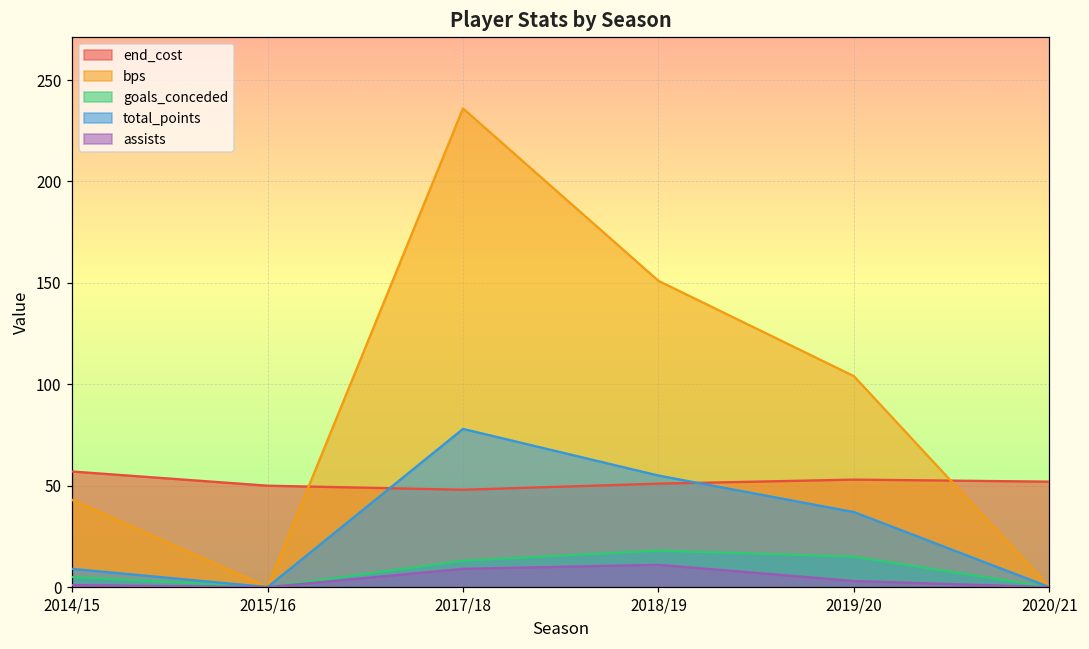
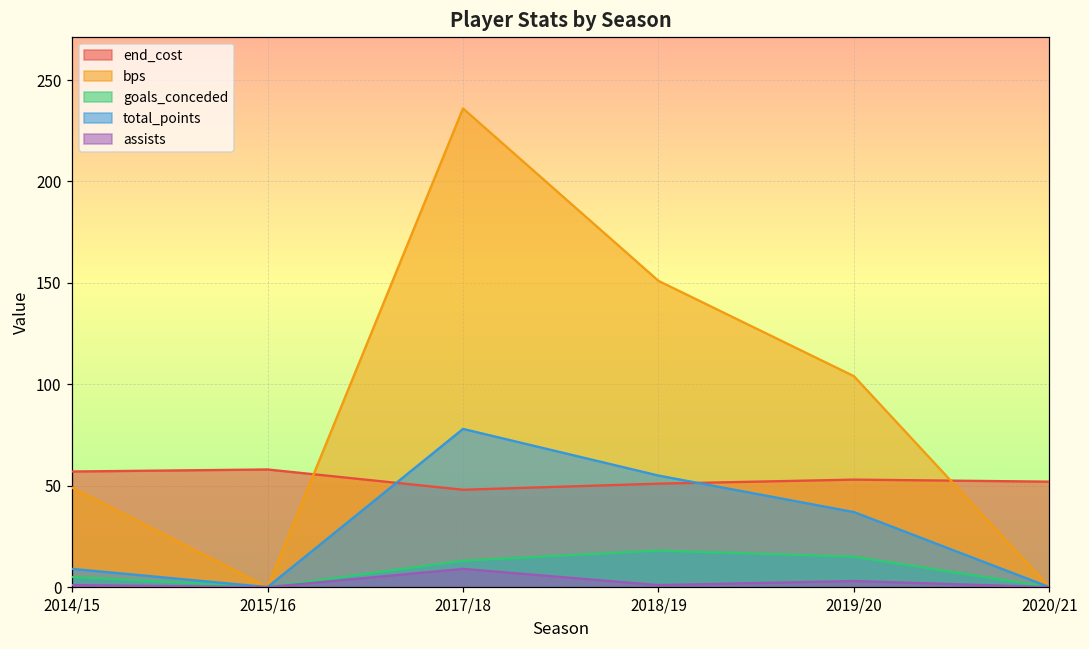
  {
    "end_cost": {
      "2014/15": 57,
-     "2015/16": 50,
+     "2015/16": 58,
      "2017/18": 48,
      "2018/19": 51,
      "2019/20": 53,
      "2020/21": 52
    },
    "bps": {
-     "2014/15": 43,
+     "2014/15": 49,
      "2017/18": 236,
      "2018/19": 151,
      "2019/20": 104
    },
    "goals_conceded": {
      "2014/15": 5,
      "2017/18": 13,
      "2018/19": 18,
      "2019/20": 15
    },
    "total_points": {
      "2014/15": 9,
      "2017/18": 78,
      "2018/19": 55,
      "2019/20": 37
    },
    "assists": {
      "2014/15": 1,
      "2017/18": 9,
-     "2018/19": 11,
+     "2018/19": 1,
      "2019/20": 3
    }
  }
